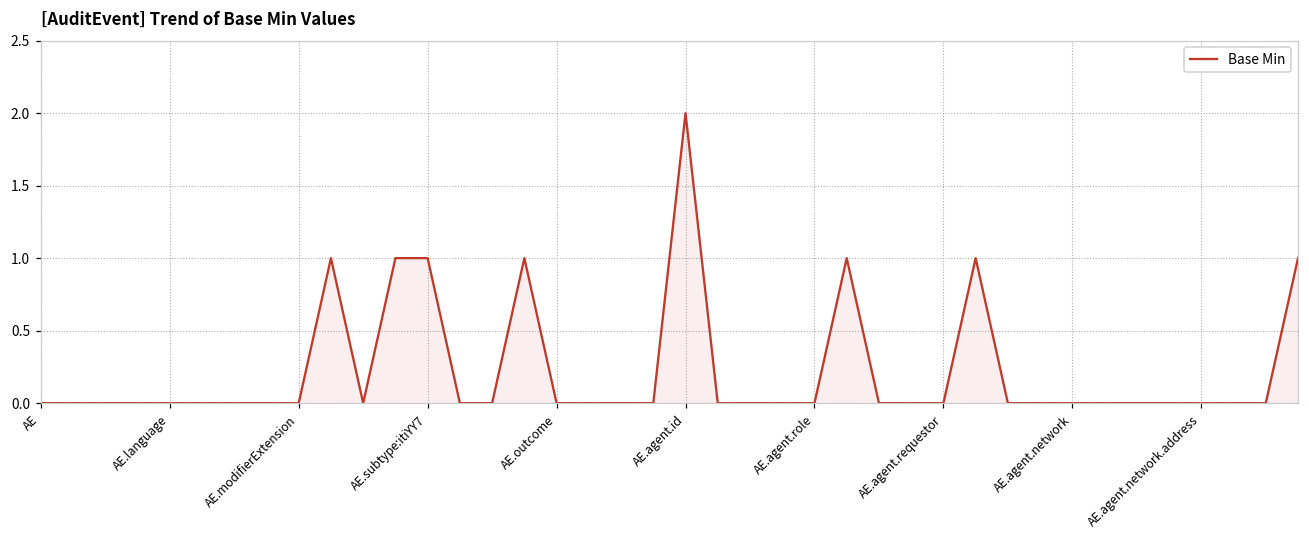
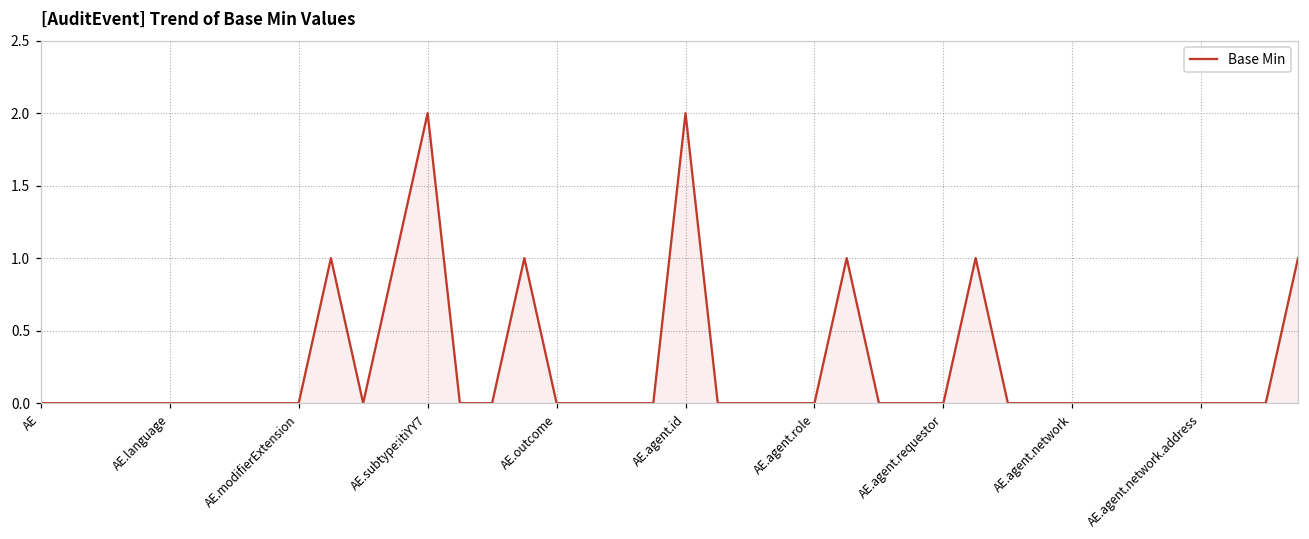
  {
    "AE": 0,
    "AE.language": 0,
    "AE.modifierExtension": 0,
-   "AE.subtype:itiYY7": 1,
+   "AE.subtype:itiYY7": 2,
    "AE.outcome": 0,
    "AE.agent.id": 2,
    "AE.agent.role": 0,
    "AE.agent.requestor": 0,
    "AE.agent.network": 0,
    "AE.agent.network.address": 0
  }
